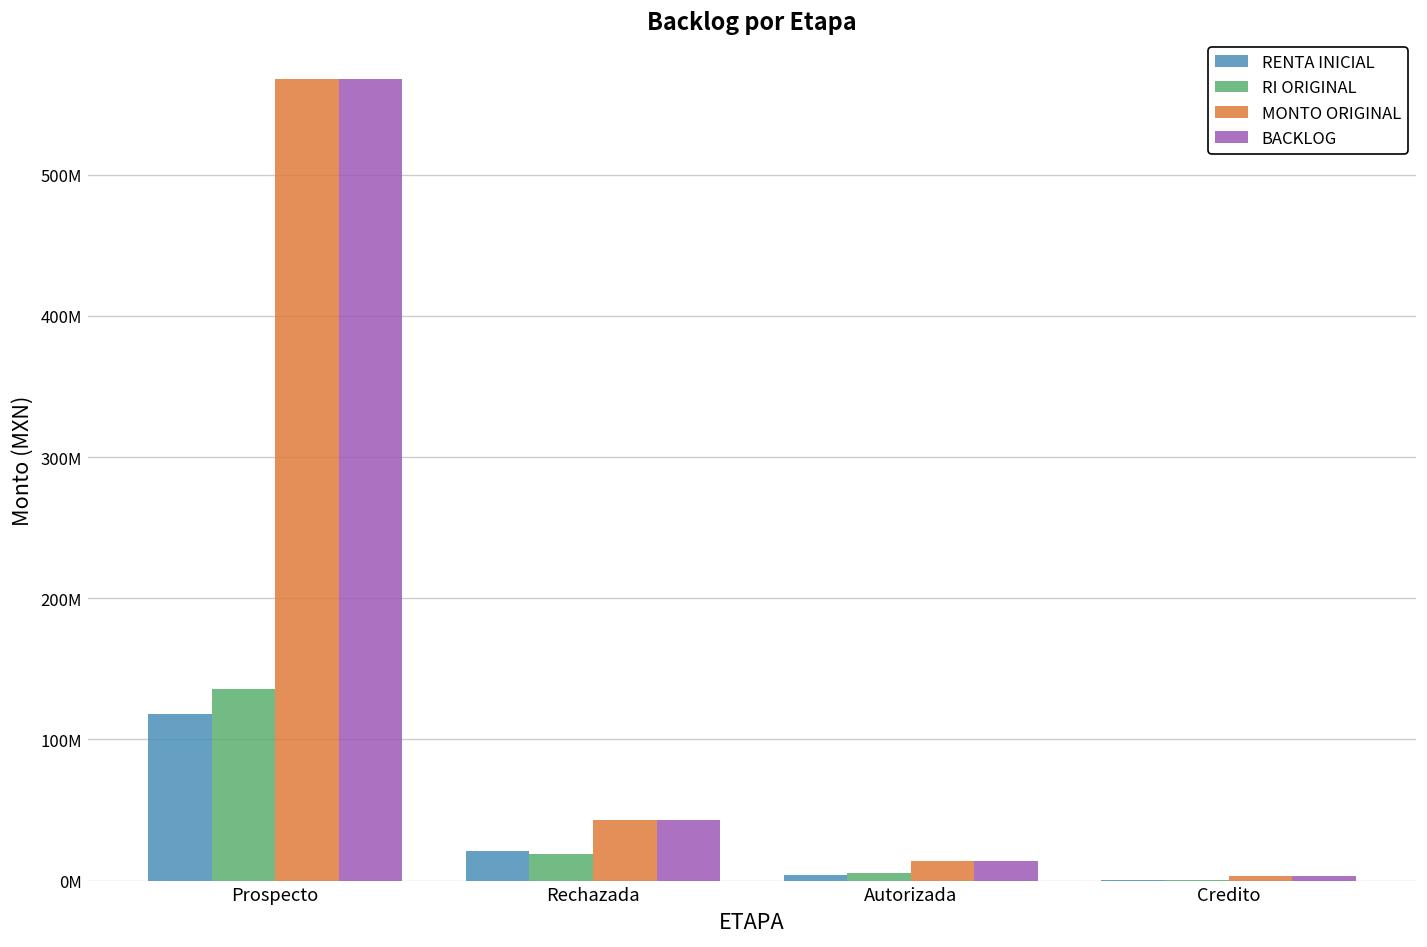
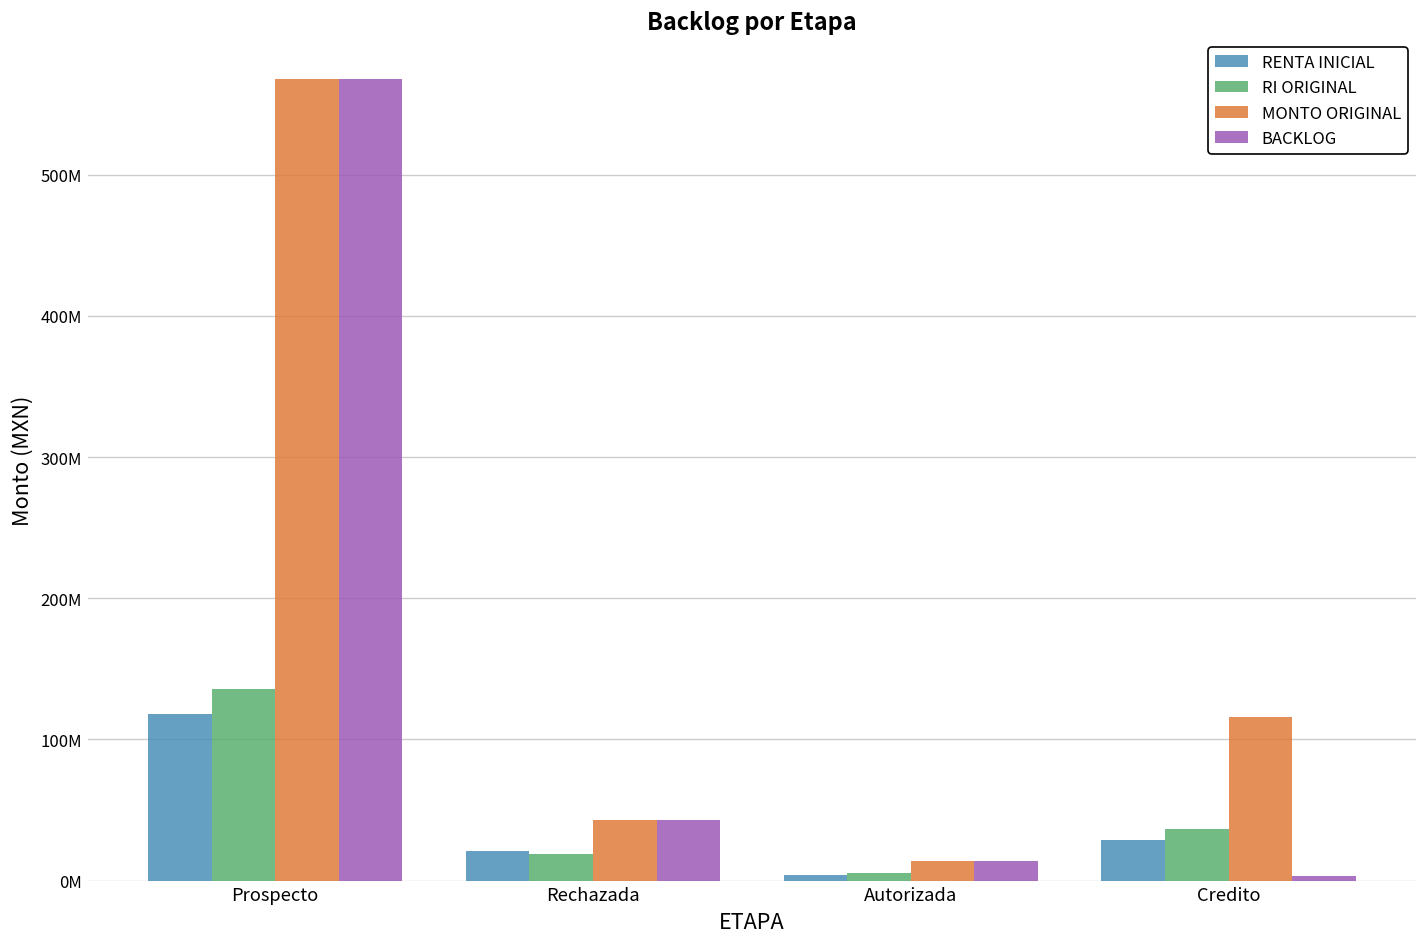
  {
    "RENTA INICIAL": {
      "Prospecto": 118000000,
      "Rechazada": 21000000,
      "Autorizada": 4000000,
-     "Credito": 1000000
+     "Credito": 28000000
    },
    "RI ORIGINAL": {
      "Prospecto": 136000000,
      "Rechazada": 19000000,
      "Autorizada": 5000000,
-     "Credito": 1000000
+     "Credito": 37000000
    },
    "MONTO ORIGINAL": {
      "Prospecto": 568000000,
      "Rechazada": 43000000,
      "Autorizada": 14000000,
-     "Credito": 3000000
+     "Credito": 116000000
    },
    "BACKLOG": {
      "Prospecto": 568000000,
      "Rechazada": 43000000,
      "Autorizada": 14000000,
      "Credito": 3000000
    }
  }
